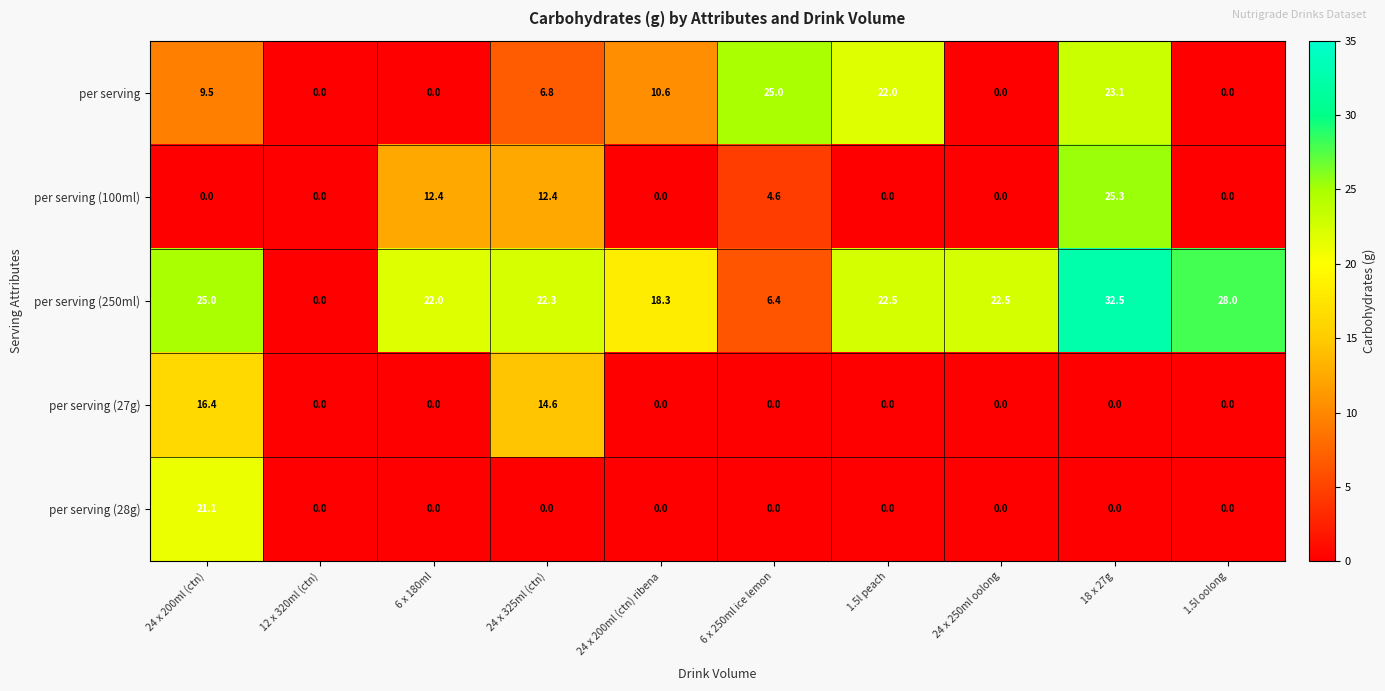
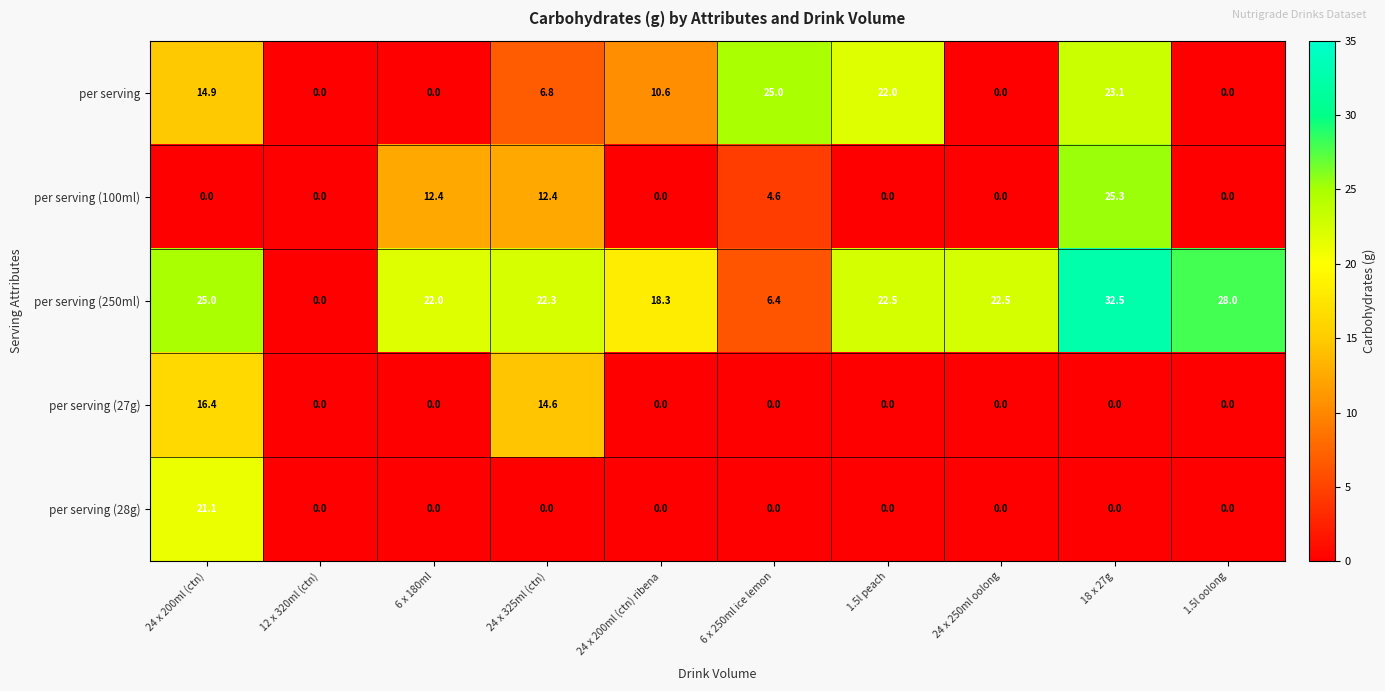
  {
    "per serving": {
-     "24 x 200ml (ctn)": 9.5,
+     "24 x 200ml (ctn)": 14.9,
      "12 x 320ml (ctn)": 0.0,
      "6 x 180ml": 0.0,
      "24 x 325ml (ctn)": 6.8,
      "24 x 200ml (ctn) ribena": 10.6,
      "6 x 250ml ice lemon": 25.0,
      "1.5l peach": 22.0,
      "24 x 250ml oolong": 0.0,
      "18 x 27g": 23.1,
      "1.5l oolong": 0.0
    },
    "per serving (100ml)": {
      "24 x 200ml (ctn)": 0.0,
      "12 x 320ml (ctn)": 0.0,
      "6 x 180ml": 12.4,
      "24 x 325ml (ctn)": 12.4,
      "24 x 200ml (ctn) ribena": 0.0,
      "6 x 250ml ice lemon": 4.6,
      "1.5l peach": 0.0,
      "24 x 250ml oolong": 0.0,
      "18 x 27g": 25.3,
      "1.5l oolong": 0.0
    },
    "per serving (250ml)": {
      "24 x 200ml (ctn)": 25.0,
      "12 x 320ml (ctn)": 0.0,
      "6 x 180ml": 22.0,
      "24 x 325ml (ctn)": 22.3,
      "24 x 200ml (ctn) ribena": 18.3,
      "6 x 250ml ice lemon": 6.4,
      "1.5l peach": 22.5,
      "24 x 250ml oolong": 22.5,
      "18 x 27g": 32.5,
      "1.5l oolong": 28.0
    },
    "per serving (27g)": {
      "24 x 200ml (ctn)": 16.4,
      "12 x 320ml (ctn)": 0.0,
      "6 x 180ml": 0.0,
      "24 x 325ml (ctn)": 14.6,
      "24 x 200ml (ctn) ribena": 0.0,
      "6 x 250ml ice lemon": 0.0,
      "1.5l peach": 0.0,
      "24 x 250ml oolong": 0.0,
      "18 x 27g": 0.0,
      "1.5l oolong": 0.0
    },
    "per serving (28g)": {
      "24 x 200ml (ctn)": 21.1,
      "12 x 320ml (ctn)": 0.0,
      "6 x 180ml": 0.0,
      "24 x 325ml (ctn)": 0.0,
      "24 x 200ml (ctn) ribena": 0.0,
      "6 x 250ml ice lemon": 0.0,
      "1.5l peach": 0.0,
      "24 x 250ml oolong": 0.0,
      "18 x 27g": 0.0,
      "1.5l oolong": 0.0
    }
  }
